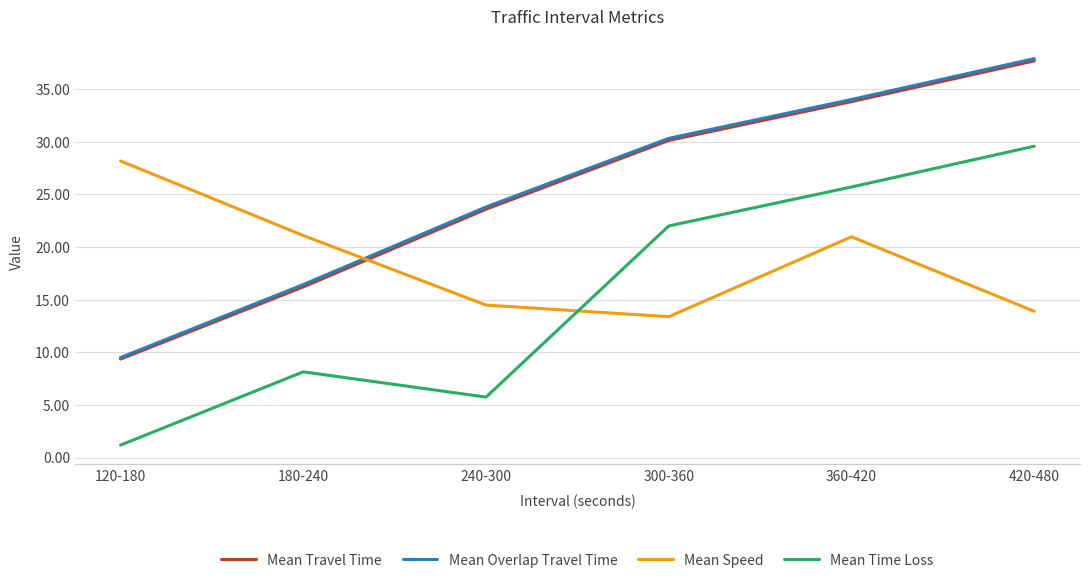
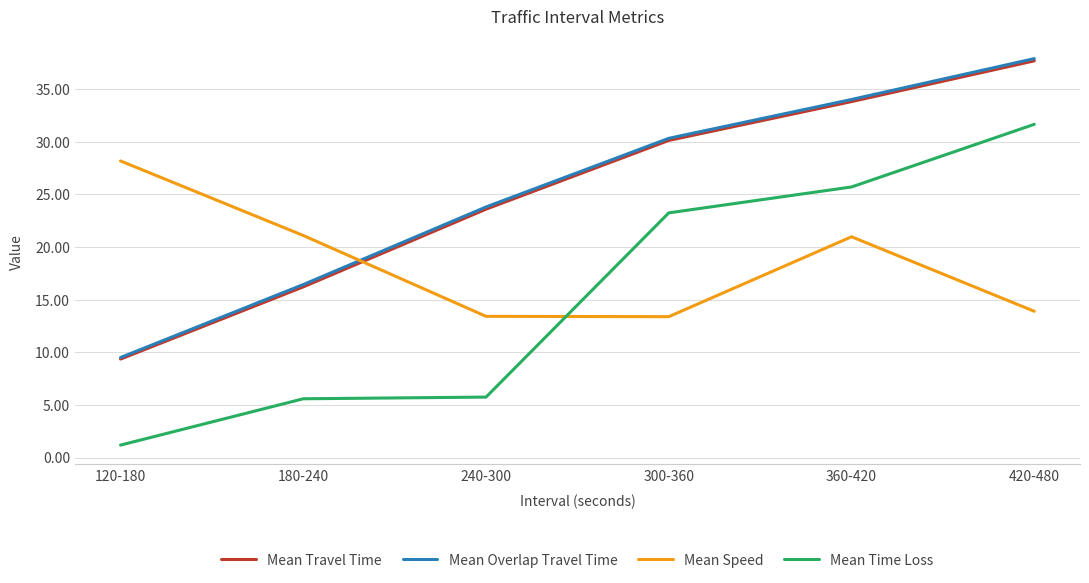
  {
    "Mean Speed": {
      "120-180": 28.2,
      "180-240": 21.1,
-     "240-300": 14.5,
+     "240-300": 13.4,
      "300-360": 13.4,
      "360-420": 21.0,
      "420-480": 13.9
    },
    "Mean Time Loss": {
      "120-180": 1.2,
-     "180-240": 8.2,
+     "180-240": 5.6,
      "240-300": 5.8,
-     "300-360": 22.0,
+     "300-360": 23.3,
      "360-420": 25.7,
-     "420-480": 29.6
+     "420-480": 31.7
    }
  }
